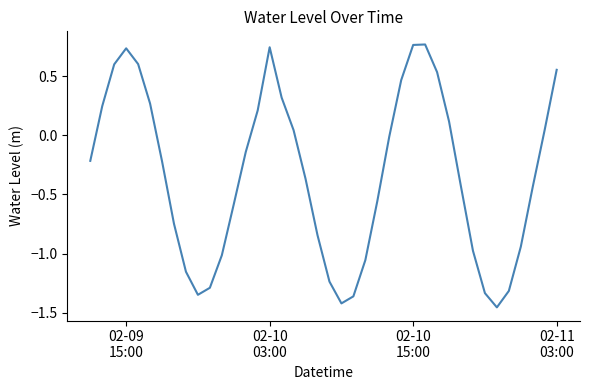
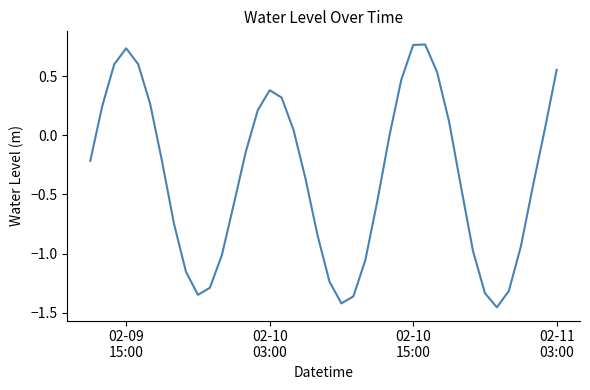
  {
    "02-09 15:00": 0.73,
-   "02-10 03:00": 0.74,
+   "02-10 03:00": 0.38,
    "02-10 15:00": 0.76,
    "02-11 03:00": 0.55
  }
